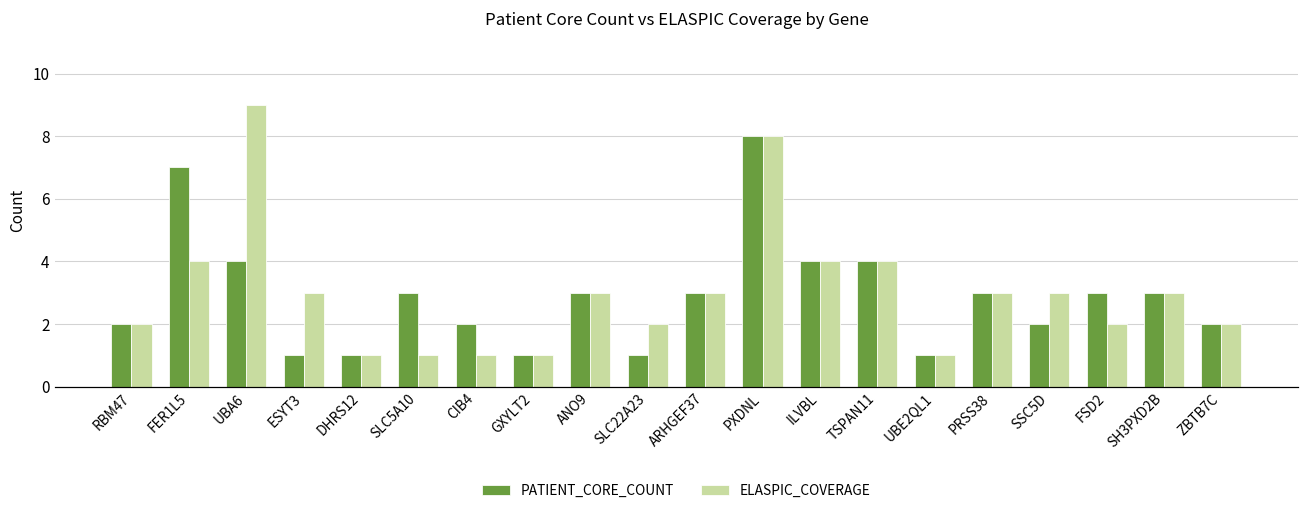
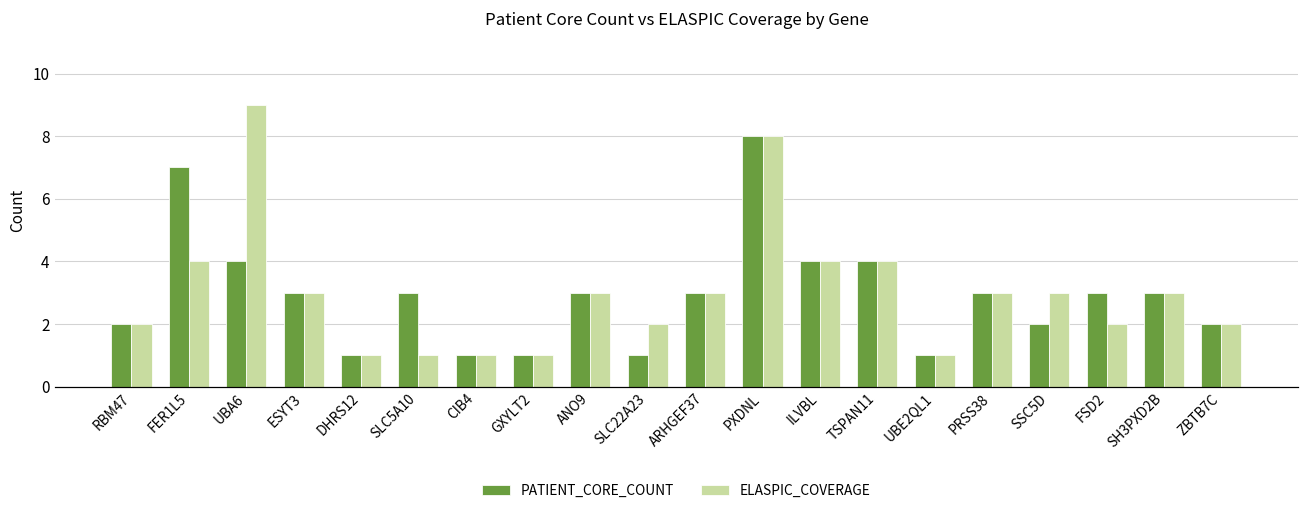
  {
    "PATIENT_CORE_COUNT": {
      "RBM47": 2,
      "FER1L5": 7,
      "UBA6": 4,
-     "ESYT3": 1,
+     "ESYT3": 3,
      "DHRS12": 1,
      "SLC5A10": 3,
-     "CIB4": 2,
+     "CIB4": 1,
      "GXYLT2": 1,
      "ANO9": 3,
      "SLC22A23": 1,
      "ARHGEF37": 3,
      "PXDNL": 8,
      "ILVBL": 4,
      "TSPAN11": 4,
      "UBE2QL1": 1,
      "PRSS38": 3,
      "SSC5D": 2,
      "FSD2": 3,
      "SH3PXD2B": 3,
      "ZBTB7C": 2
    },
    "ELASPIC_COVERAGE": {
      "RBM47": 2,
      "FER1L5": 4,
      "UBA6": 9,
      "ESYT3": 3,
      "DHRS12": 1,
      "SLC5A10": 1,
      "CIB4": 1,
      "GXYLT2": 1,
      "ANO9": 3,
      "SLC22A23": 2,
      "ARHGEF37": 3,
      "PXDNL": 8,
      "ILVBL": 4,
      "TSPAN11": 4,
      "UBE2QL1": 1,
      "PRSS38": 3,
      "SSC5D": 3,
      "FSD2": 2,
      "SH3PXD2B": 3,
      "ZBTB7C": 2
    }
  }
